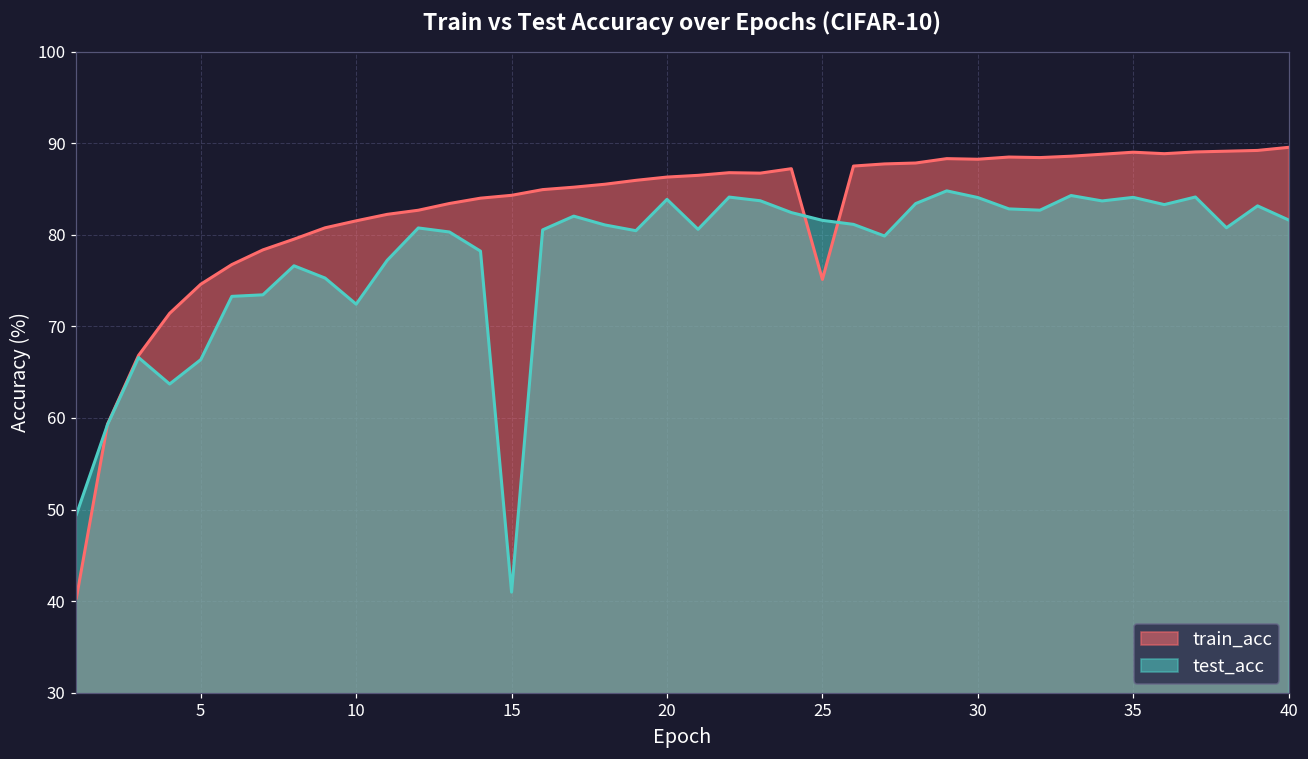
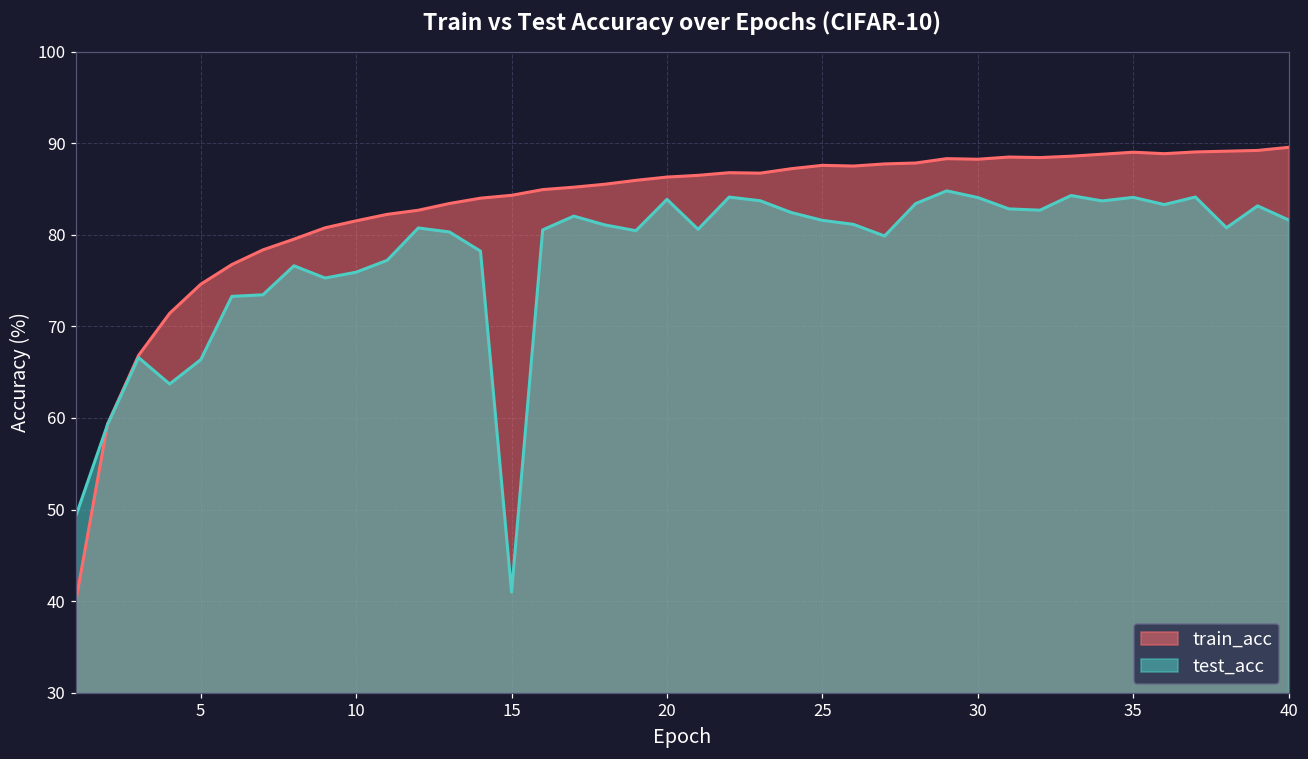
  {
    "train_acc": {
      "5": 75,
      "10": 82,
      "15": 84,
      "20": 86,
-     "25": 75,
+     "25": 88,
      "30": 88,
      "35": 89,
      "40": 90
    },
    "test_acc": {
      "5": 66,
-     "10": 72,
+     "10": 76,
      "15": 41,
      "20": 84,
      "25": 82,
      "30": 84,
      "35": 84,
      "40": 82
    }
  }
